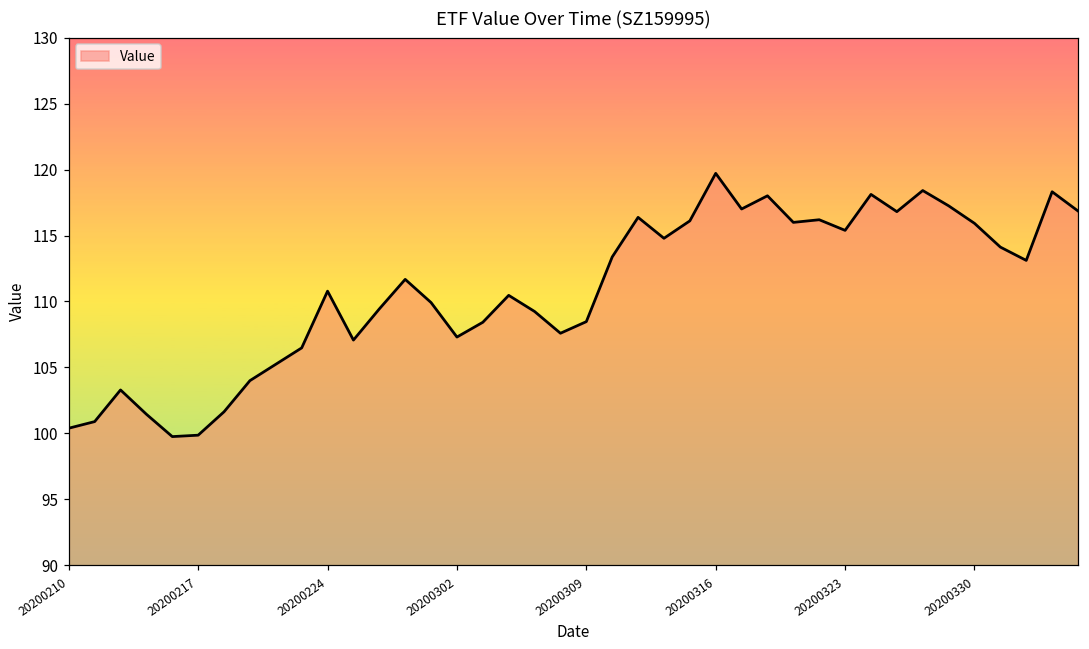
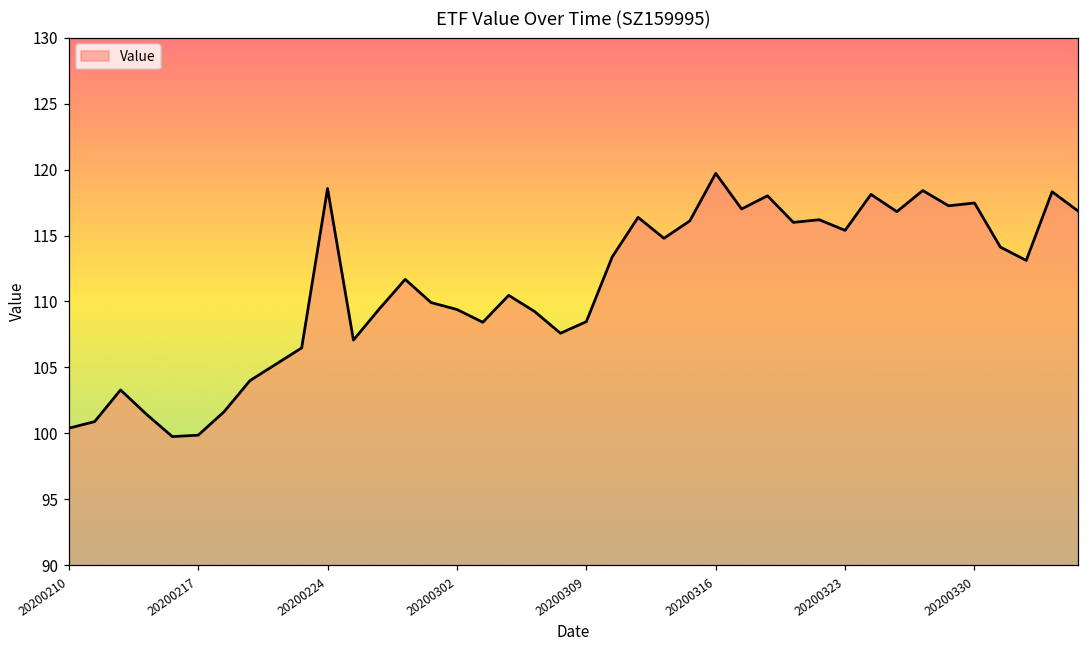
  {
    "20200210": 100.4,
    "20200217": 99.9,
-   "20200224": 110.8,
-   "20200302": 107.3,
+   "20200224": 118.6,
+   "20200302": 109.4,
    "20200309": 108.5,
    "20200316": 119.7,
    "20200323": 115.4,
-   "20200330": 115.9
+   "20200330": 117.5
  }
